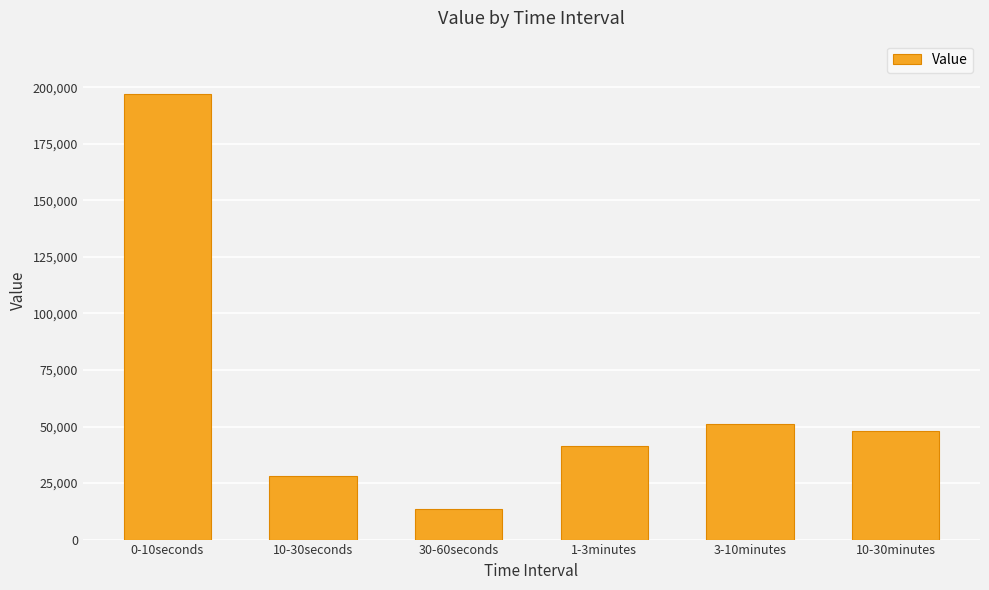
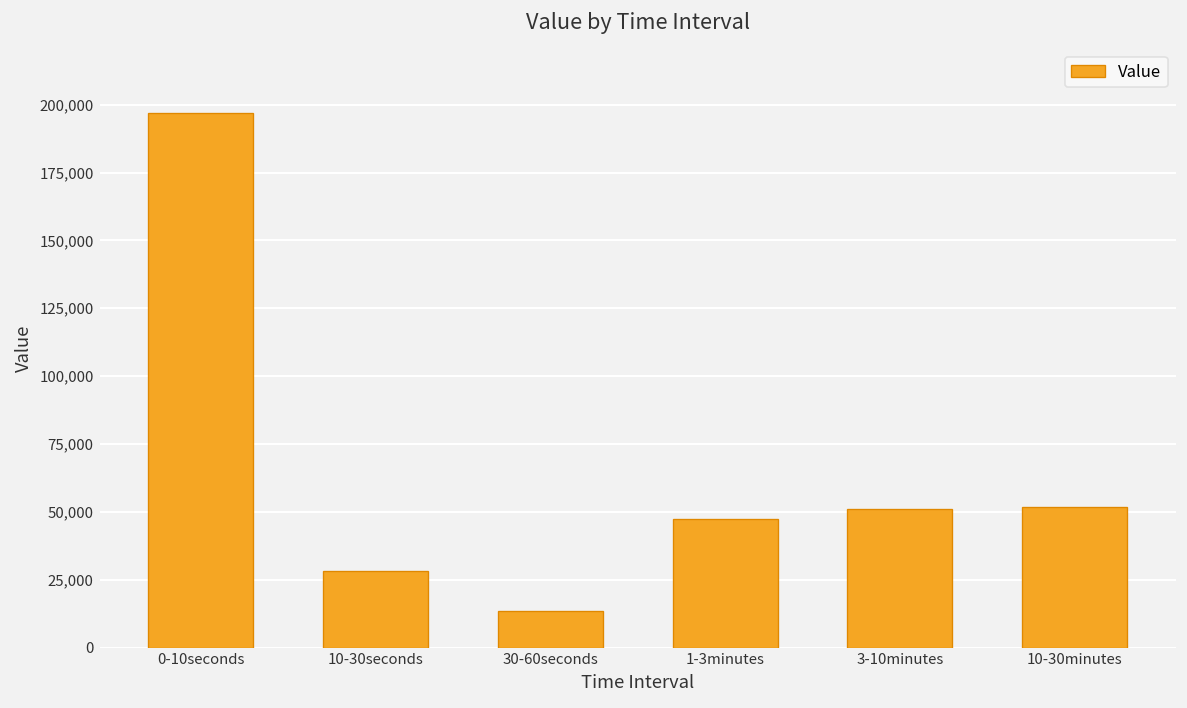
  {
    "0-10seconds": "197,000",
    "10-30seconds": "28,000",
    "30-60seconds": "13,000",
-   "1-3minutes": "41,000",
+   "1-3minutes": "47,000",
    "3-10minutes": "51,000",
-   "10-30minutes": "48,000"
+   "10-30minutes": "52,000"
  }
